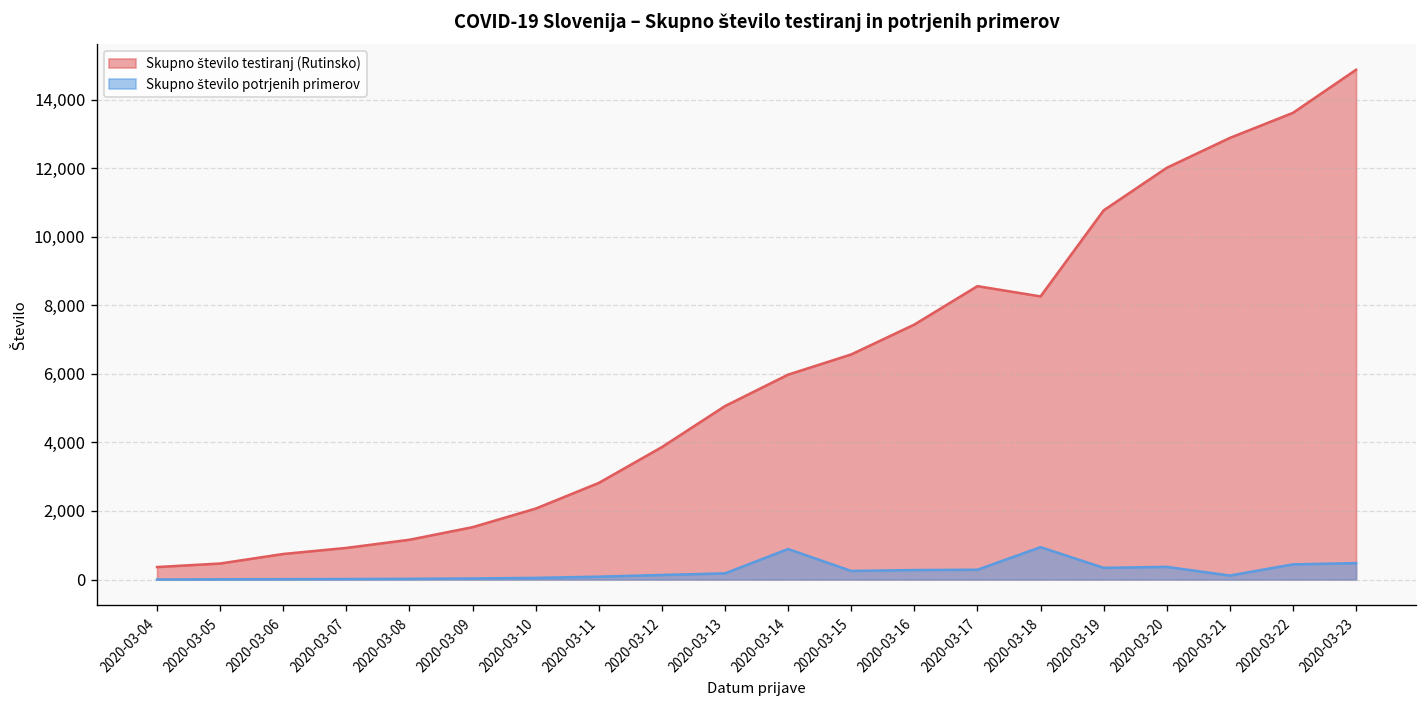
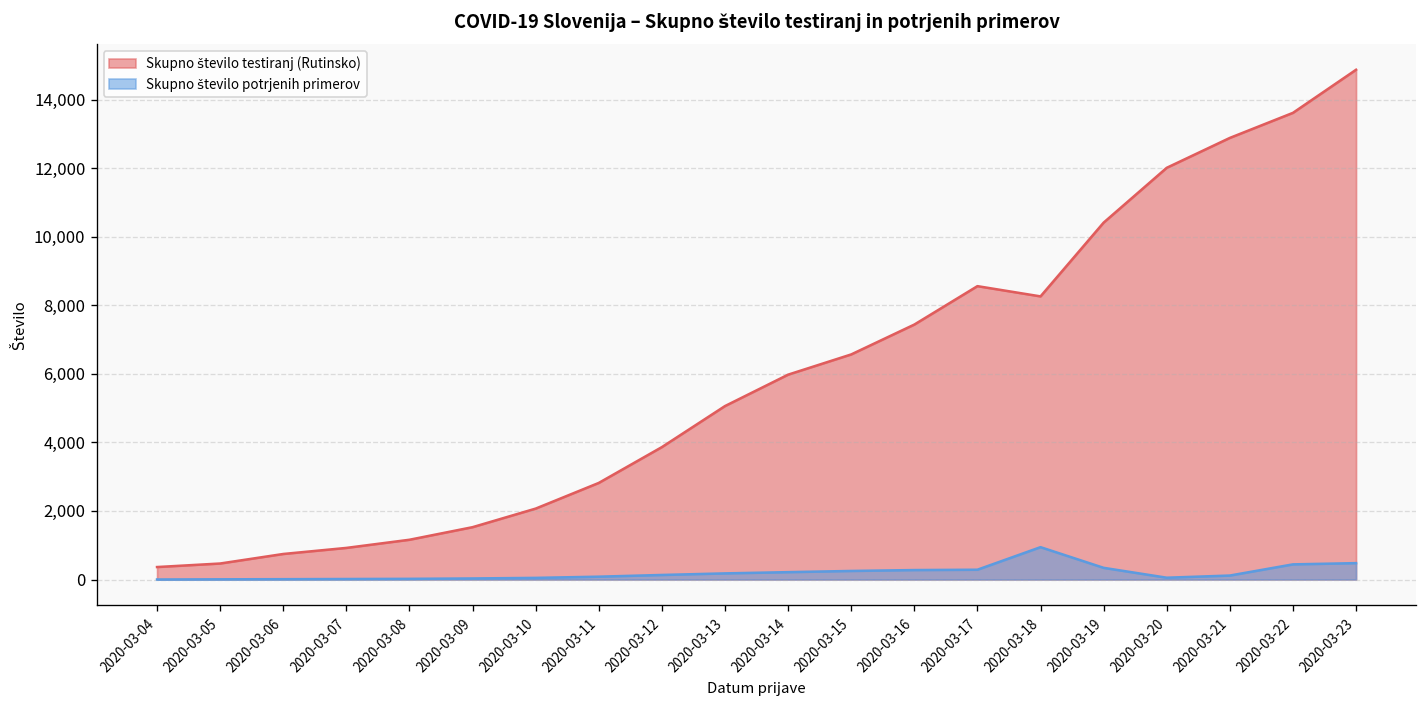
  {
    "Skupno število testiranj (Rutinsko)": {
      "2020-03-04": "400",
      "2020-03-05": "500",
      "2020-03-06": "700",
      "2020-03-07": "900",
      "2020-03-08": "1,200",
      "2020-03-09": "1,500",
      "2020-03-10": "2,100",
      "2020-03-11": "2,800",
      "2020-03-12": "3,900",
      "2020-03-13": "5,100",
      "2020-03-14": "6,000",
      "2020-03-15": "6,600",
      "2020-03-16": "7,400",
      "2020-03-17": "8,600",
      "2020-03-18": "8,300",
-     "2020-03-19": "10,800",
+     "2020-03-19": "10,400",
      "2020-03-20": "12,000",
      "2020-03-21": "12,900",
      "2020-03-22": "13,600",
      "2020-03-23": "14,900"
    },
    "Skupno število potrjenih primerov": {
      "2020-03-04": "0",
      "2020-03-05": "0",
      "2020-03-06": "0",
      "2020-03-07": "0",
      "2020-03-08": "0",
      "2020-03-09": "0",
      "2020-03-10": "0",
      "2020-03-11": "100",
      "2020-03-12": "100",
      "2020-03-13": "200",
-     "2020-03-14": "900",
+     "2020-03-14": "200",
      "2020-03-15": "300",
      "2020-03-16": "300",
      "2020-03-17": "300",
      "2020-03-18": "900",
      "2020-03-19": "300",
-     "2020-03-20": "400",
+     "2020-03-20": "100",
      "2020-03-21": "100",
      "2020-03-22": "400",
      "2020-03-23": "500"
    }
  }
